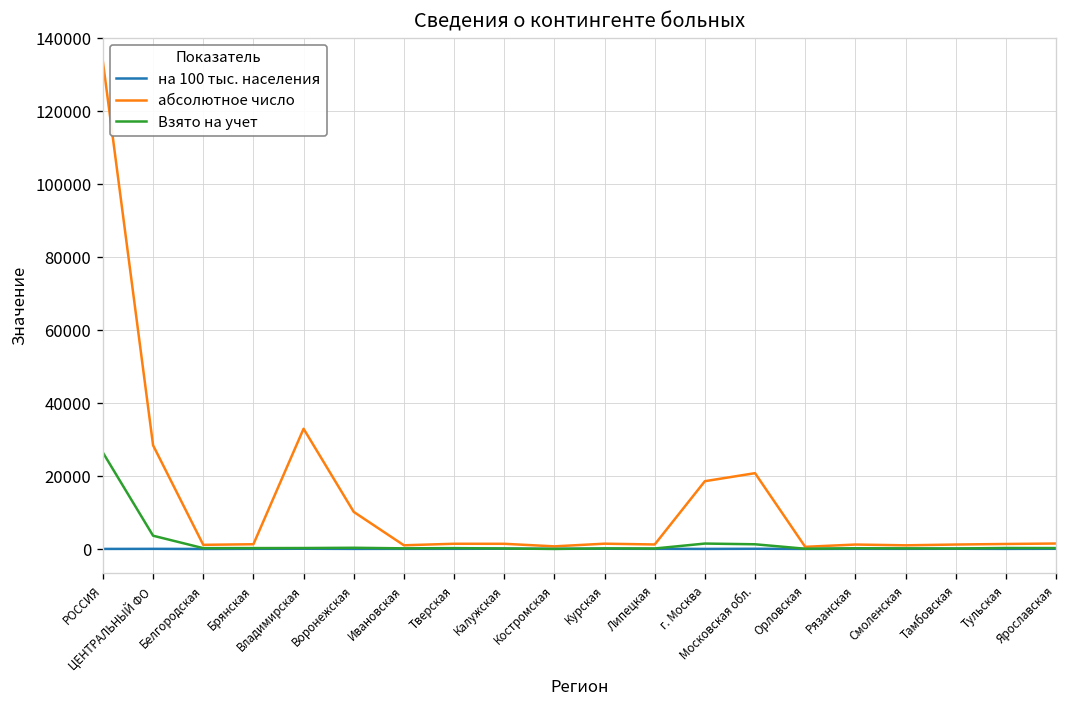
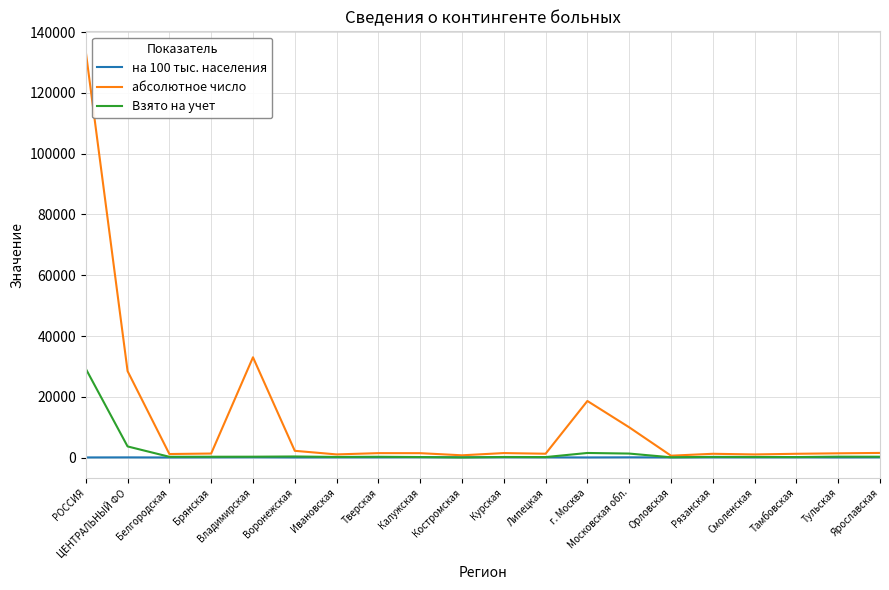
  {
    "на 100 тыс. населения": {
      "РОССИЯ": 0,
      "ЦЕНТРАЛЬНЫЙ ФО": 0,
      "г. Москва": 0,
      "Московская обл.": 0
    },
    "абсолютное число": {
      "РОССИЯ": 134000,
      "ЦЕНТРАЛЬНЫЙ ФО": 28000,
      "Белгородская": 1000,
      "Брянская": 1000,
      "Владимирская": 33000,
-     "Воронежская": 10000,
+     "Воронежская": 2000,
      "Ивановская": 1000,
      "Тверская": 2000,
      "Калужская": 1000,
      "Курская": 2000,
      "Липецкая": 1000,
      "г. Москва": 19000,
-     "Московская обл.": 21000,
+     "Московская обл.": 10000,
      "Рязанская": 1000,
      "Смоленская": 1000,
      "Тамбовская": 1000,
      "Тульская": 1000,
      "Ярославская": 2000
    },
    "Взято на учет": {
-     "РОССИЯ": 26000,
+     "РОССИЯ": 29000,
      "ЦЕНТРАЛЬНЫЙ ФО": 4000,
      "г. Москва": 2000,
      "Московская обл.": 1000
    }
  }
